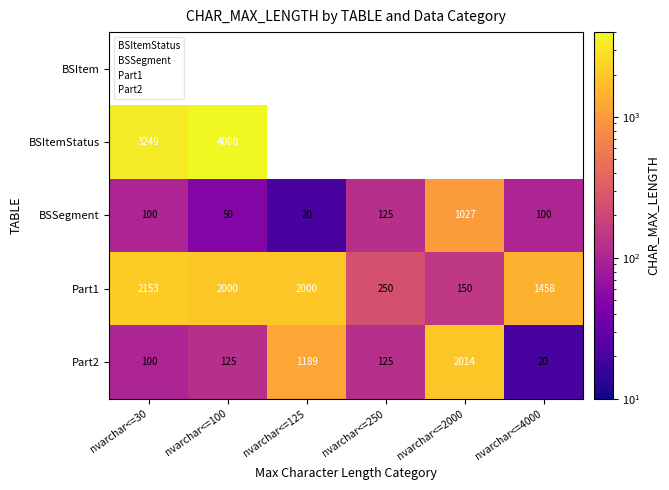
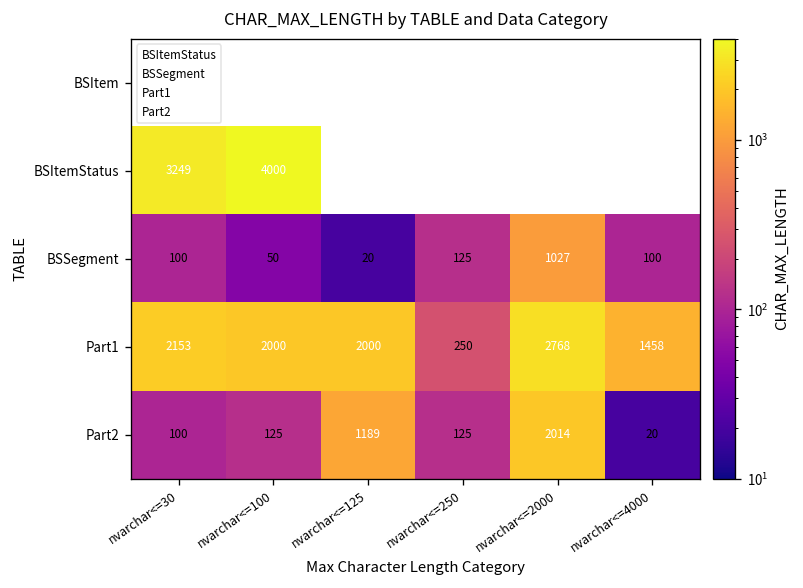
  {
    "Part1": {
-     "nvarchar<=2000": 150
+     "nvarchar<=2000": 2768
    }
  }
